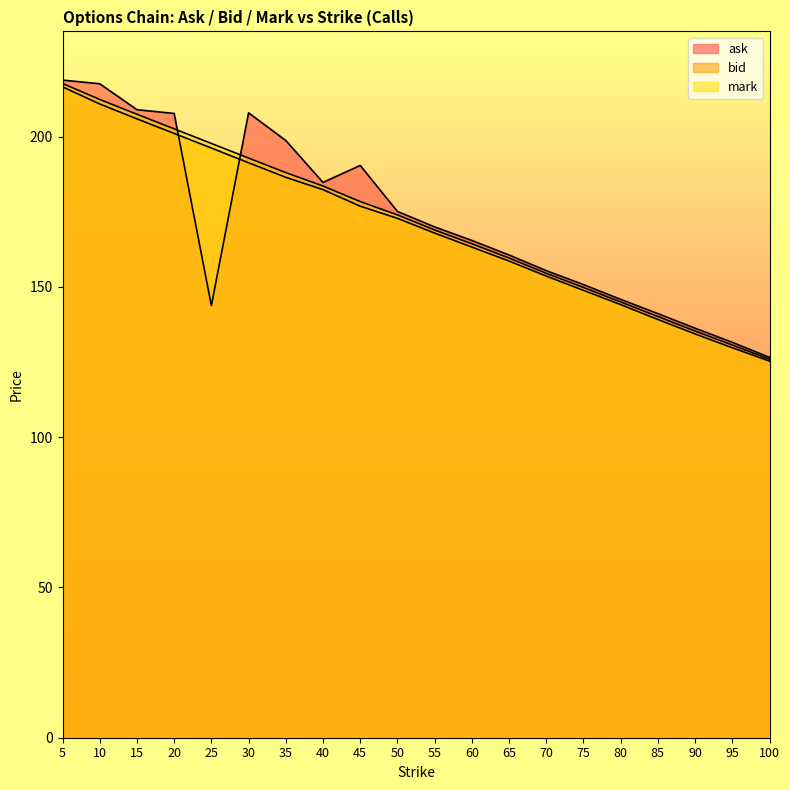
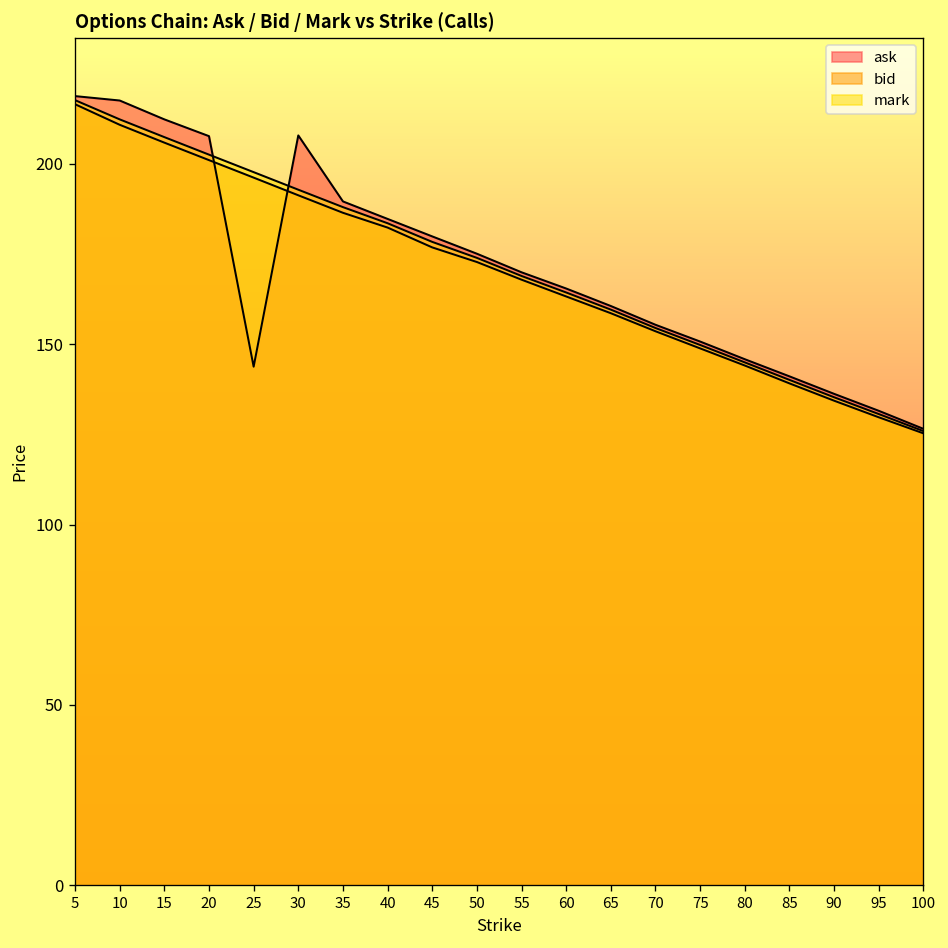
  {
    "ask": {
      "5": 219,
      "10": 218,
-     "15": 209,
+     "15": 212,
      "20": 208,
      "25": 144,
      "30": 208,
-     "35": 199,
+     "35": 190,
      "40": 185,
-     "45": 190,
+     "45": 180,
      "50": 175,
      "55": 170,
      "60": 165,
      "65": 161,
      "70": 155,
      "75": 151,
      "80": 146,
      "85": 141,
      "90": 136,
      "95": 132
    }
  }
